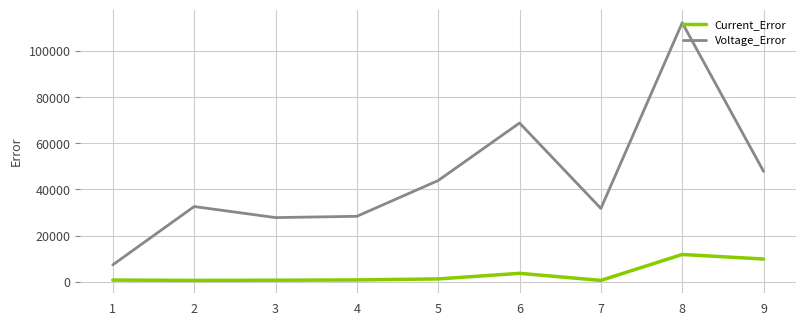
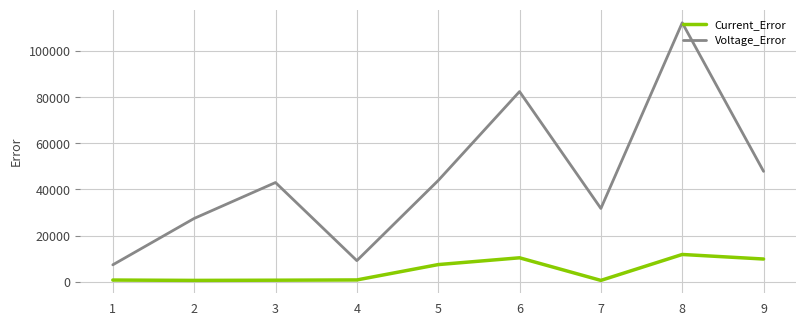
  {
    "Current_Error": {
      "1": 1000,
      "2": 1000,
      "3": 1000,
      "4": 1000,
-     "5": 1000,
-     "6": 4000,
+     "5": 7000,
+     "6": 10000,
      "7": 1000,
      "8": 12000,
      "9": 10000
    },
    "Voltage_Error": {
      "1": 7000,
-     "2": 33000,
-     "3": 28000,
-     "4": 28000,
+     "2": 27000,
+     "3": 43000,
+     "4": 9000,
      "5": 44000,
-     "6": 69000,
+     "6": 83000,
      "7": 32000,
      "8": 112000,
      "9": 48000
    }
  }
